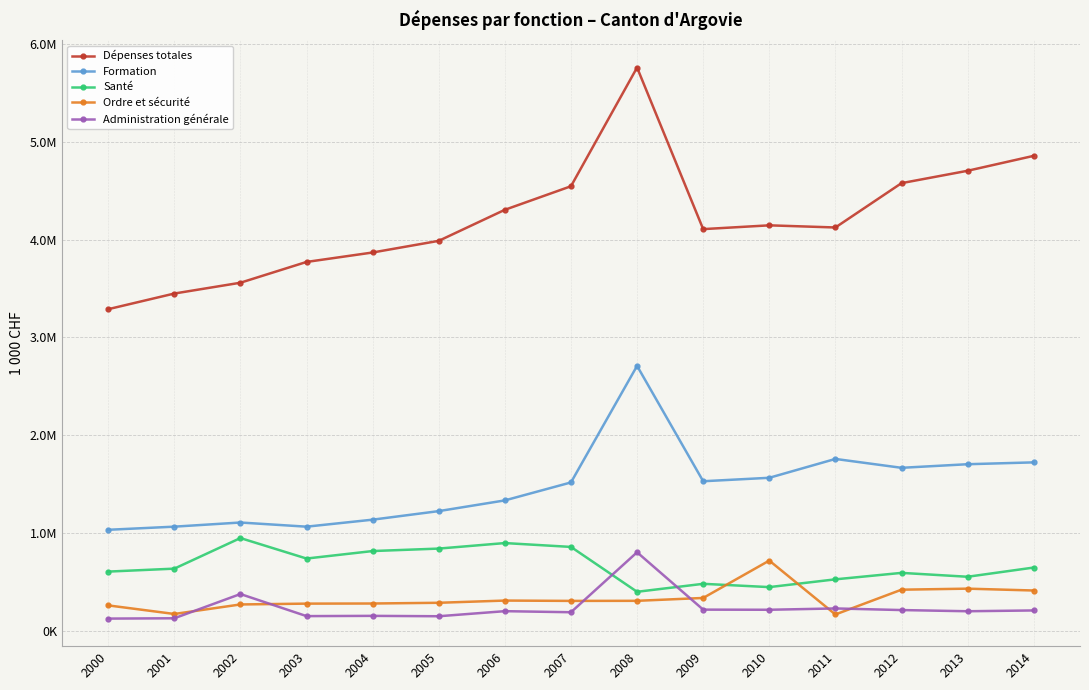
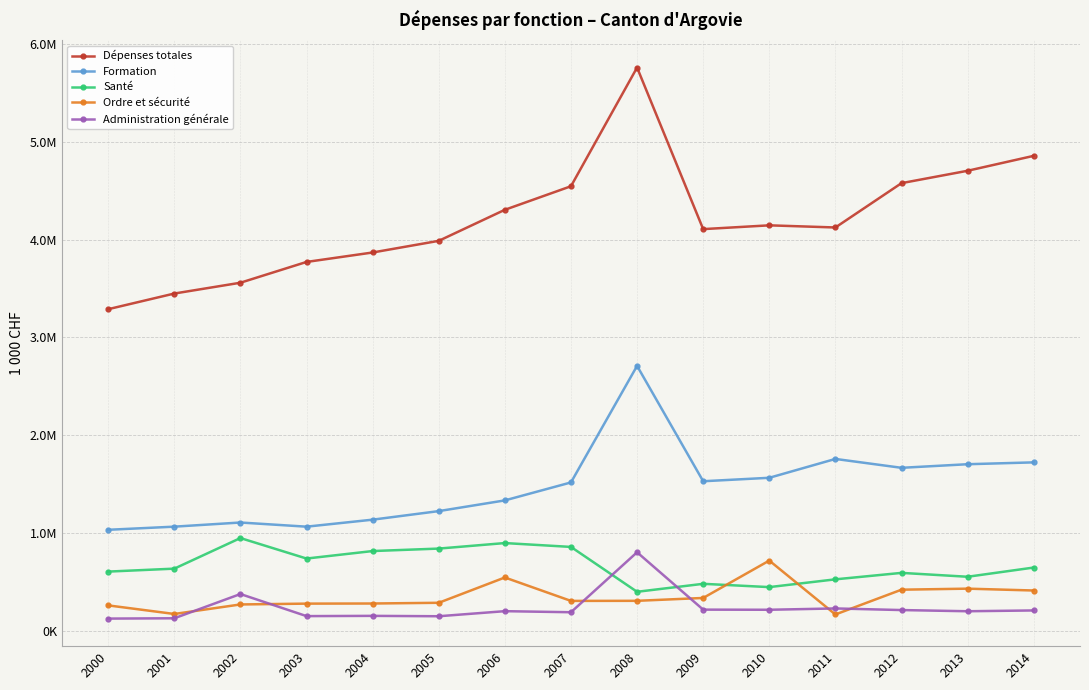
  {
    "Dépenses totales": {
      "2000": 3300000,
      "2001": 3400000,
      "2002": 3600000,
      "2003": 3800000,
      "2004": 3900000,
      "2005": 4000000,
      "2006": 4300000,
      "2007": 4500000,
      "2008": 5800000,
      "2009": 4100000,
      "2010": 4100000,
      "2011": 4100000,
      "2012": 4600000,
      "2013": 4700000,
      "2014": 4900000
    },
    "Formation": {
      "2000": 1000000,
      "2001": 1100000,
      "2002": 1100000,
      "2003": 1100000,
      "2004": 1100000,
      "2005": 1200000,
      "2006": 1300000,
      "2007": 1500000,
      "2008": 2700000,
      "2009": 1500000,
      "2010": 1600000,
      "2011": 1800000,
      "2012": 1700000,
      "2013": 1700000,
      "2014": 1700000
    },
    "Santé": {
      "2000": 600000,
      "2001": 600000,
      "2002": 900000,
      "2003": 700000,
      "2004": 800000,
      "2005": 800000,
      "2006": 900000,
      "2007": 900000,
      "2008": 400000,
      "2009": 500000,
      "2010": 400000,
      "2011": 500000,
      "2012": 600000,
      "2013": 600000,
      "2014": 600000
    },
    "Ordre et sécurité": {
      "2000": 300000,
      "2001": 200000,
      "2002": 300000,
      "2003": 300000,
      "2004": 300000,
      "2005": 300000,
-     "2006": 300000,
+     "2006": 500000,
      "2007": 300000,
      "2008": 300000,
      "2009": 300000,
      "2010": 700000,
      "2011": 200000,
      "2012": 400000,
      "2013": 400000,
      "2014": 400000
    },
    "Administration générale": {
      "2000": 100000,
      "2001": 100000,
      "2002": 400000,
      "2003": 200000,
      "2004": 200000,
      "2005": 100000,
      "2006": 200000,
      "2007": 200000,
      "2008": 800000,
      "2009": 200000,
      "2010": 200000,
      "2011": 200000,
      "2012": 200000,
      "2013": 200000,
      "2014": 200000
    }
  }
